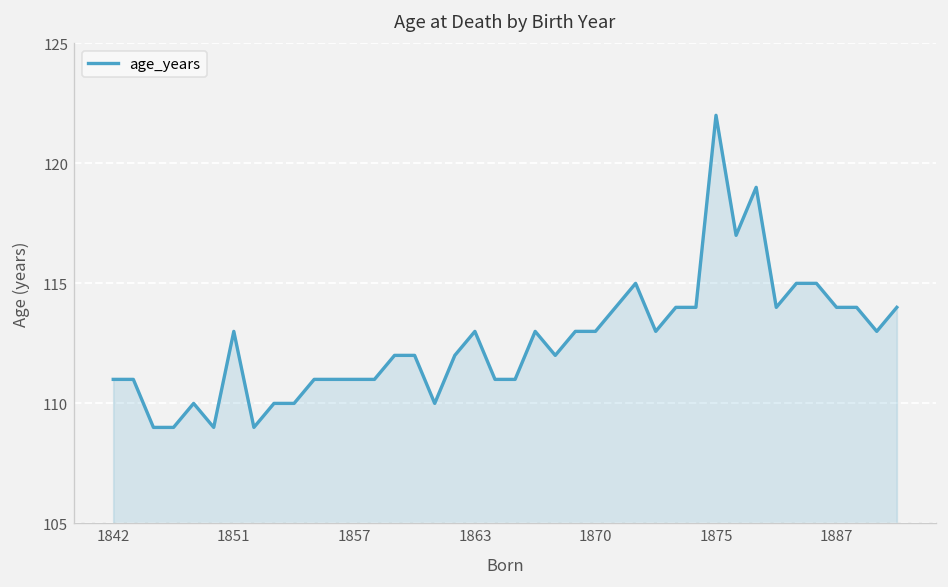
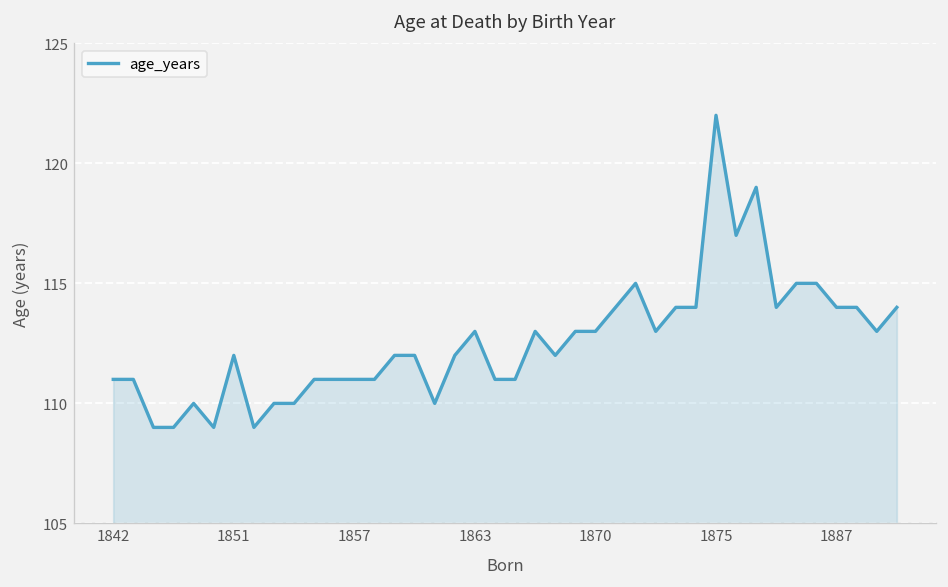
  {
    "1842": 111,
-   "1851": 113,
+   "1851": 112,
    "1875": 122
  }
